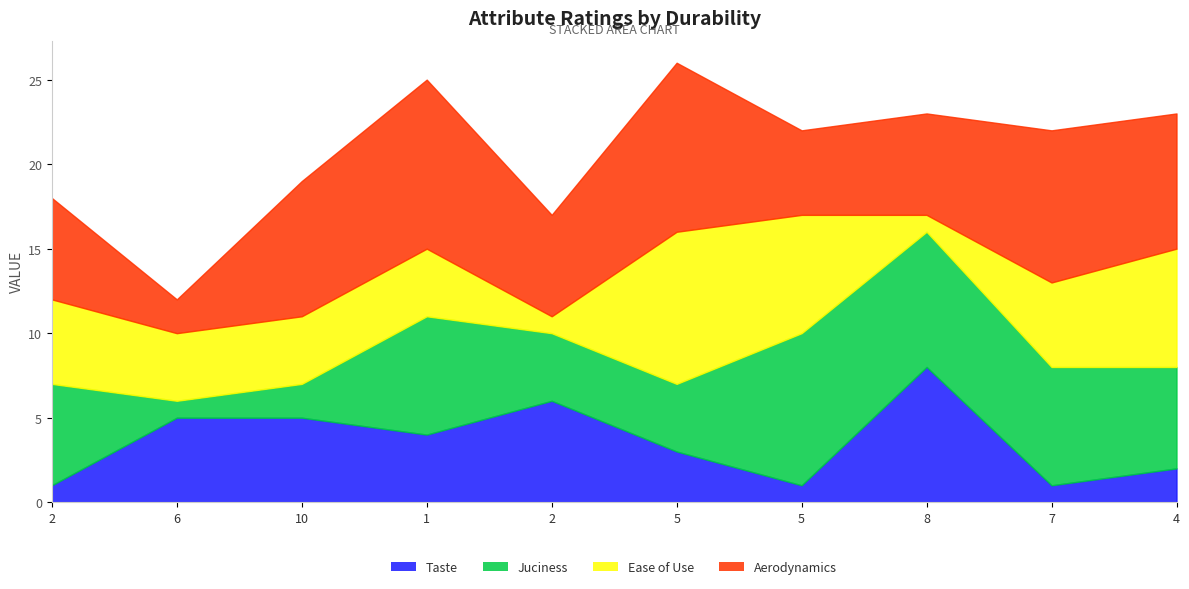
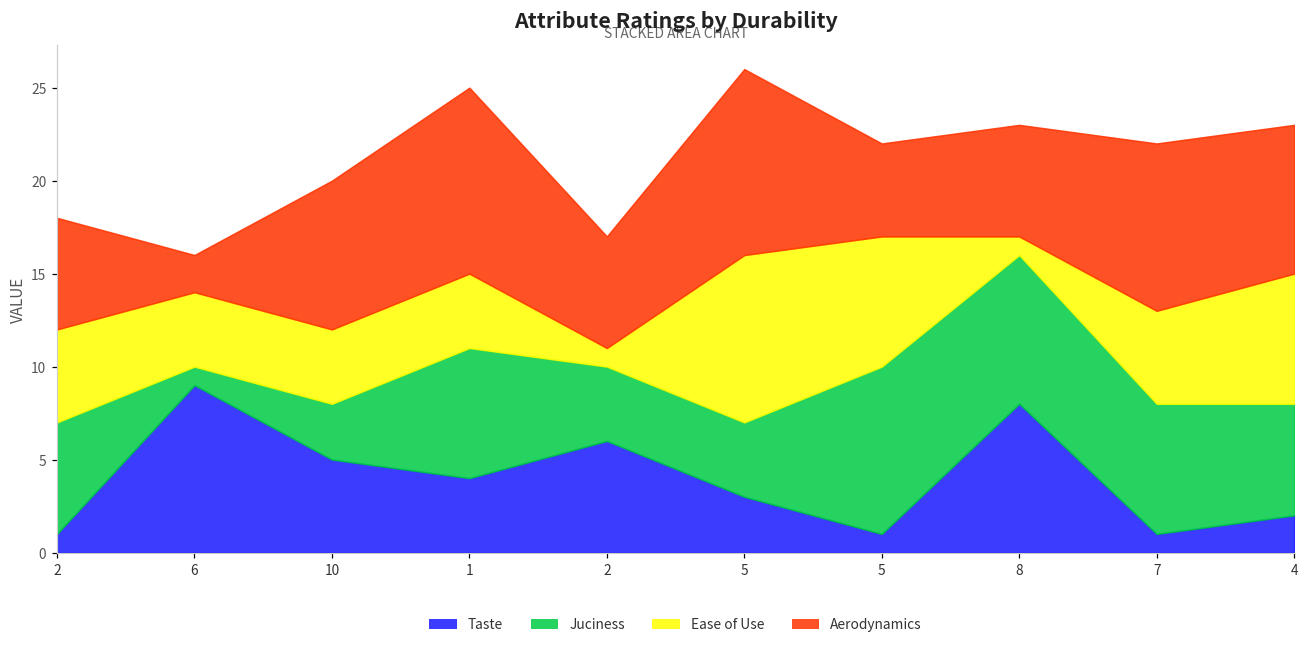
  {
    "Taste": {
-     "6": 5,
+     "6": 9,
      "10": 5,
      "1": 4,
      "8": 8,
      "7": 1,
      "4": 2
    },
    "Juciness": {
      "6": 1,
-     "10": 2,
+     "10": 3,
      "1": 7,
      "8": 8,
      "7": 7,
      "4": 6
    },
    "Ease of Use": {
      "6": 4,
      "10": 4,
      "1": 4,
      "8": 1,
      "7": 5,
      "4": 7
    },
    "Aerodynamics": {
      "6": 2,
      "10": 8,
      "1": 10,
      "8": 6,
      "7": 9,
      "4": 8
    }
  }
